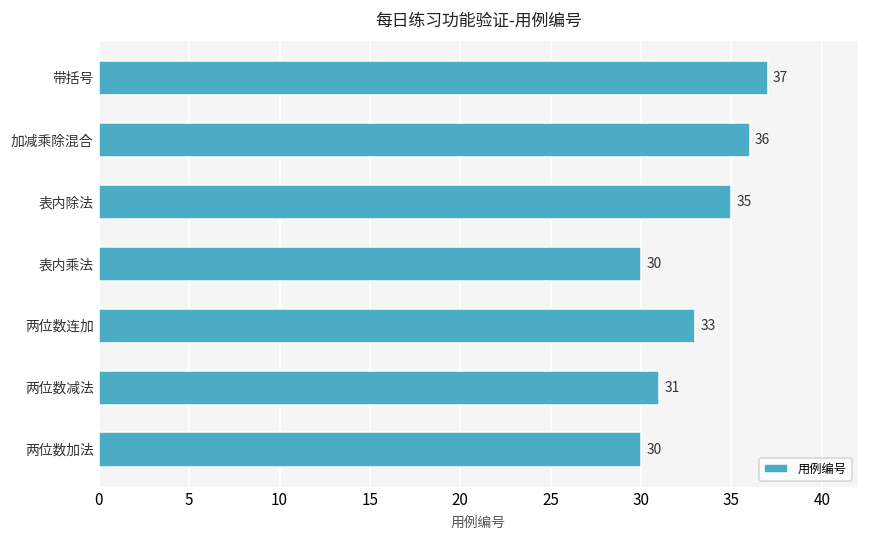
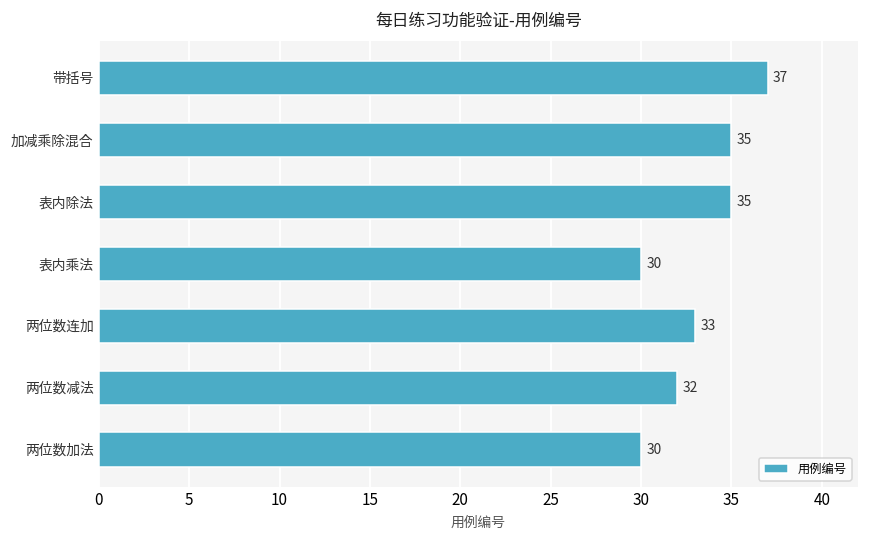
  {
    "带括号": 37,
-   "加减乘除混合": 36,
+   "加减乘除混合": 35,
    "表内除法": 35,
    "表内乘法": 30,
    "两位数连加": 33,
-   "两位数减法": 31,
+   "两位数减法": 32,
    "两位数加法": 30
  }
